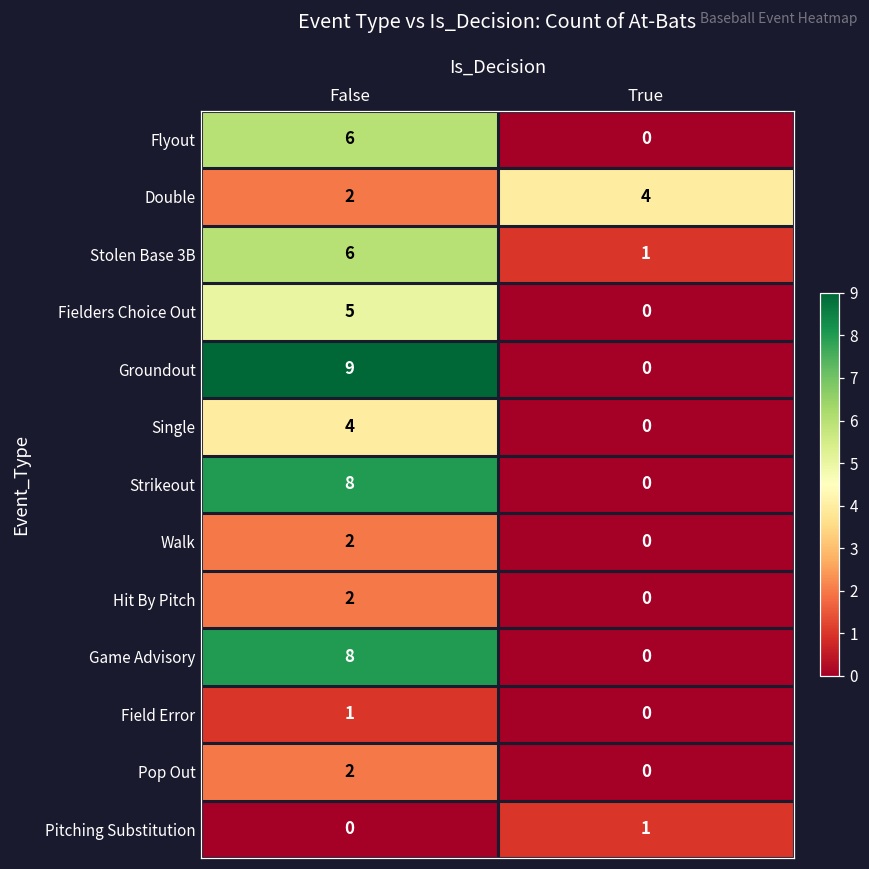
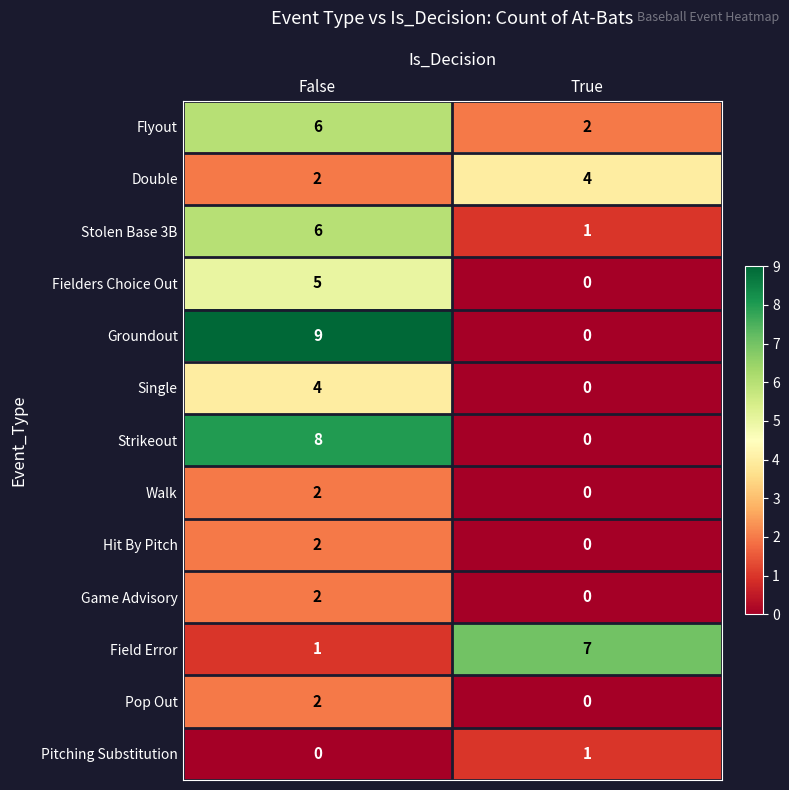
  {
    "Flyout": {
      "False": 6,
-     "True": 0
+     "True": 2
    },
    "Double": {
      "False": 2,
      "True": 4
    },
    "Stolen Base 3B": {
      "False": 6,
      "True": 1
    },
    "Fielders Choice Out": {
      "False": 5,
      "True": 0
    },
    "Groundout": {
      "False": 9,
      "True": 0
    },
    "Single": {
      "False": 4,
      "True": 0
    },
    "Strikeout": {
      "False": 8,
      "True": 0
    },
    "Walk": {
      "False": 2,
      "True": 0
    },
    "Hit By Pitch": {
      "False": 2,
      "True": 0
    },
    "Game Advisory": {
-     "False": 8,
+     "False": 2,
      "True": 0
    },
    "Field Error": {
      "False": 1,
-     "True": 0
+     "True": 7
    },
    "Pop Out": {
      "False": 2,
      "True": 0
    },
    "Pitching Substitution": {
      "False": 0,
      "True": 1
    }
  }
